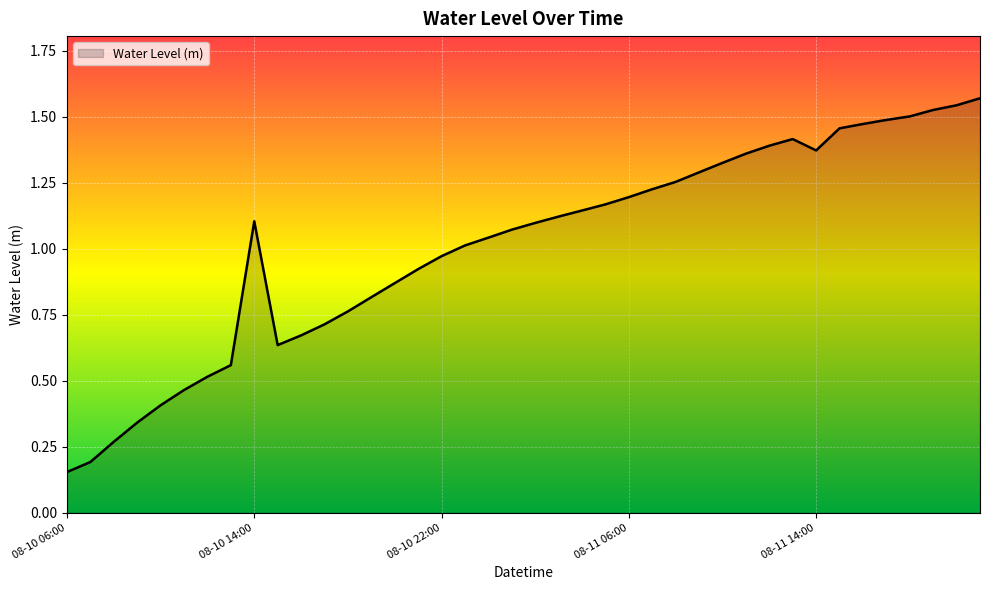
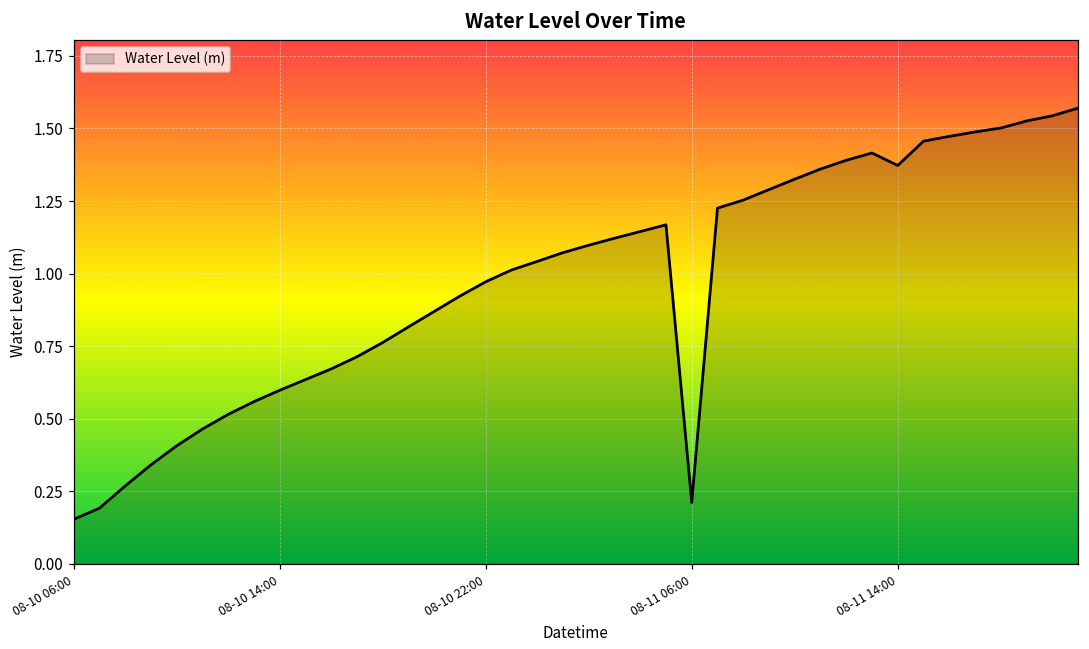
  {
    "08-10 06:00": 0.15,
-   "08-10 14:00": 1.10,
+   "08-10 14:00": 0.60,
    "08-10 22:00": 0.97,
-   "08-11 06:00": 1.20,
+   "08-11 06:00": 0.21,
    "08-11 14:00": 1.37
  }
